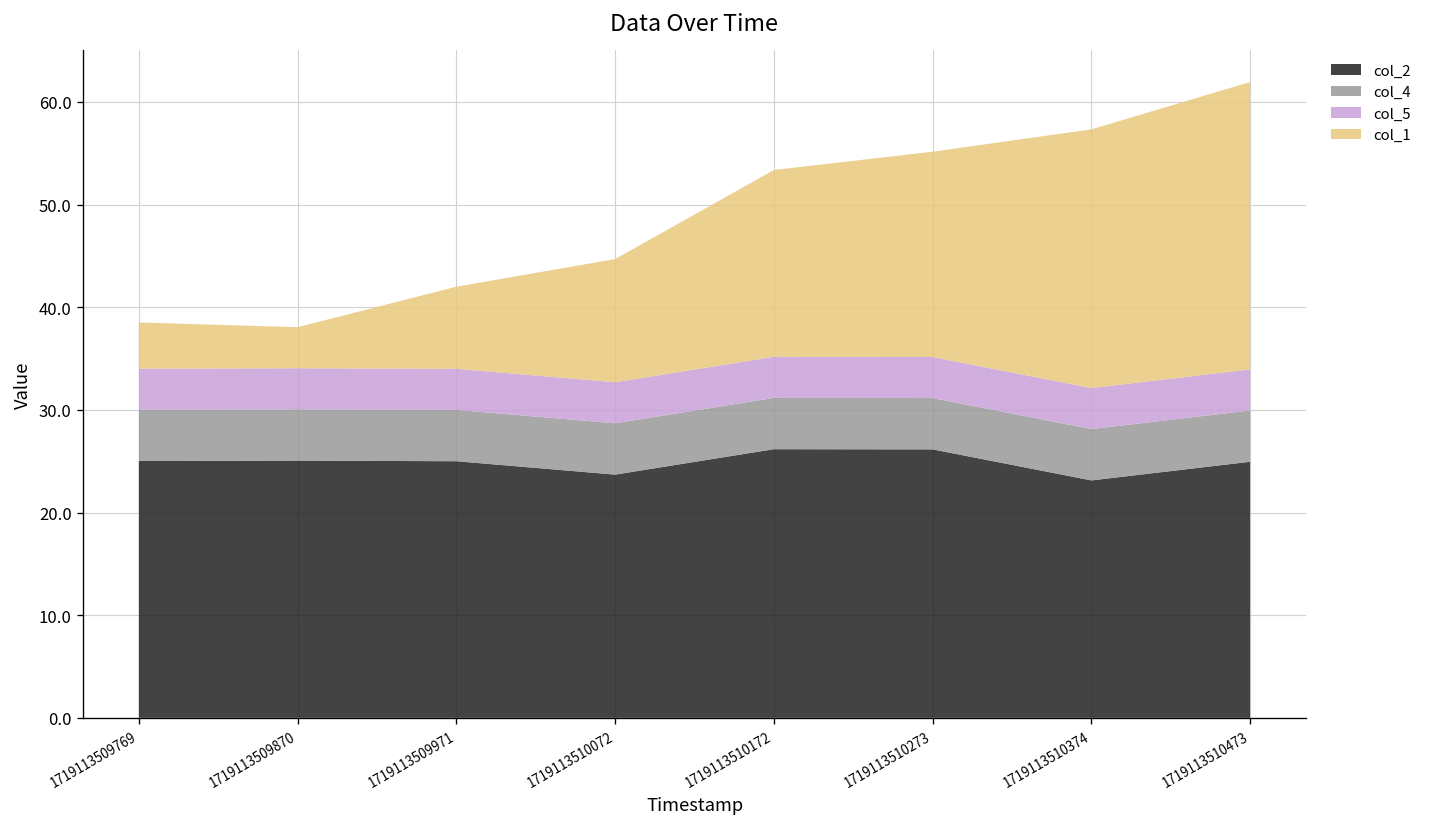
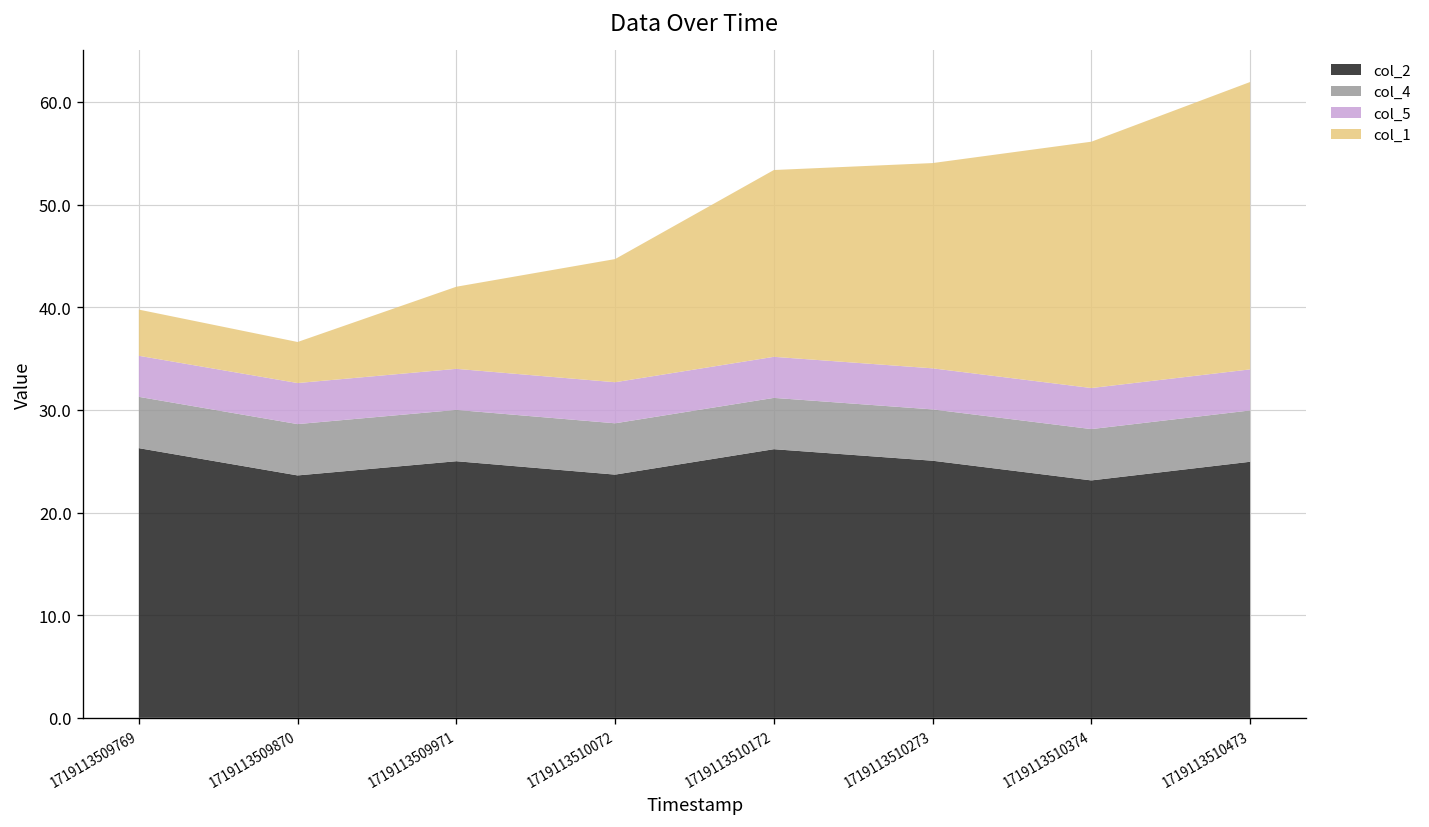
  {
    "col_2": {
-     "1719113509769": 25,
-     "1719113509870": 25,
+     "1719113509769": 26,
+     "1719113509870": 24,
      "1719113509971": 25,
      "1719113510072": 24,
      "1719113510172": 26,
-     "1719113510273": 26,
+     "1719113510273": 25,
      "1719113510374": 23,
      "1719113510473": 25
    },
    "col_4": {
      "1719113509769": 5,
      "1719113509870": 5,
      "1719113509971": 5,
      "1719113510072": 5,
      "1719113510172": 5,
      "1719113510273": 5,
      "1719113510374": 5,
      "1719113510473": 5
    },
    "col_5": {
      "1719113509769": 4,
      "1719113509870": 4,
      "1719113509971": 4,
      "1719113510072": 4,
      "1719113510172": 4,
      "1719113510273": 4,
      "1719113510374": 4,
      "1719113510473": 4
    },
    "col_1": {
      "1719113509769": 5,
      "1719113509870": 4,
      "1719113509971": 8,
      "1719113510072": 12,
      "1719113510172": 18,
      "1719113510273": 20,
-     "1719113510374": 25,
+     "1719113510374": 24,
      "1719113510473": 28
    }
  }
